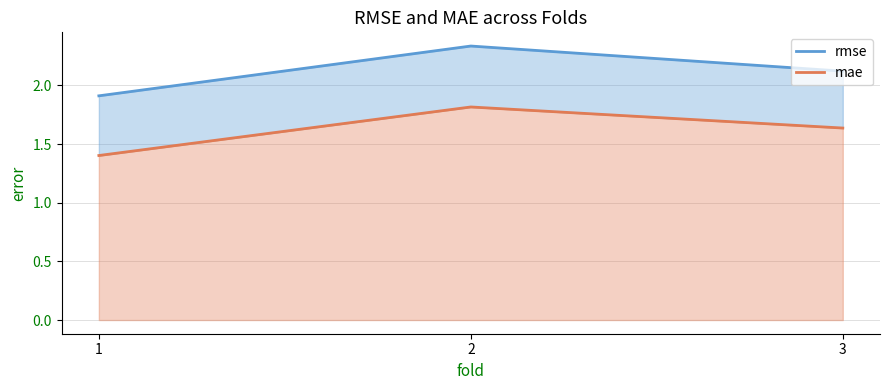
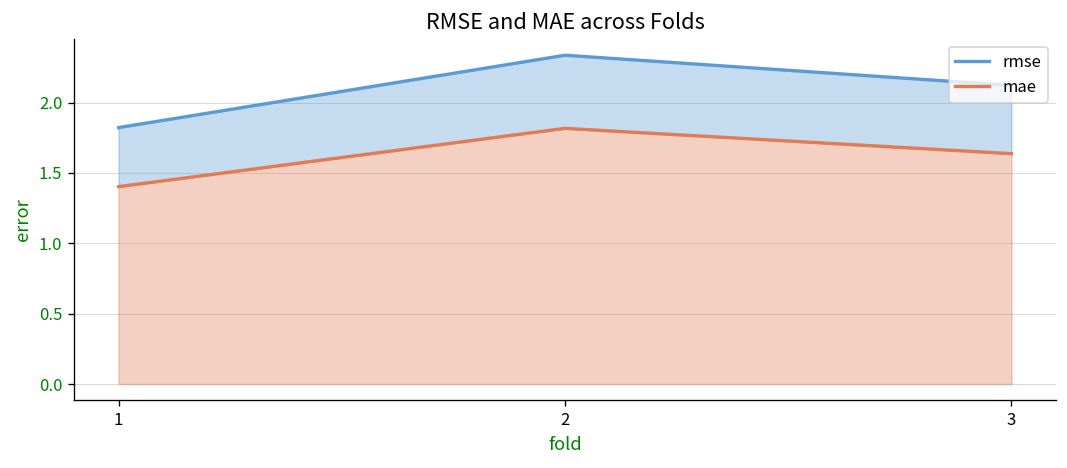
  {
    "rmse": {
-     "1": 1.91,
+     "1": 1.82,
      "2": 2.34
    },
    "mae": {
      "1": 1.40,
      "2": 1.82,
      "3": 1.64
    }
  }
